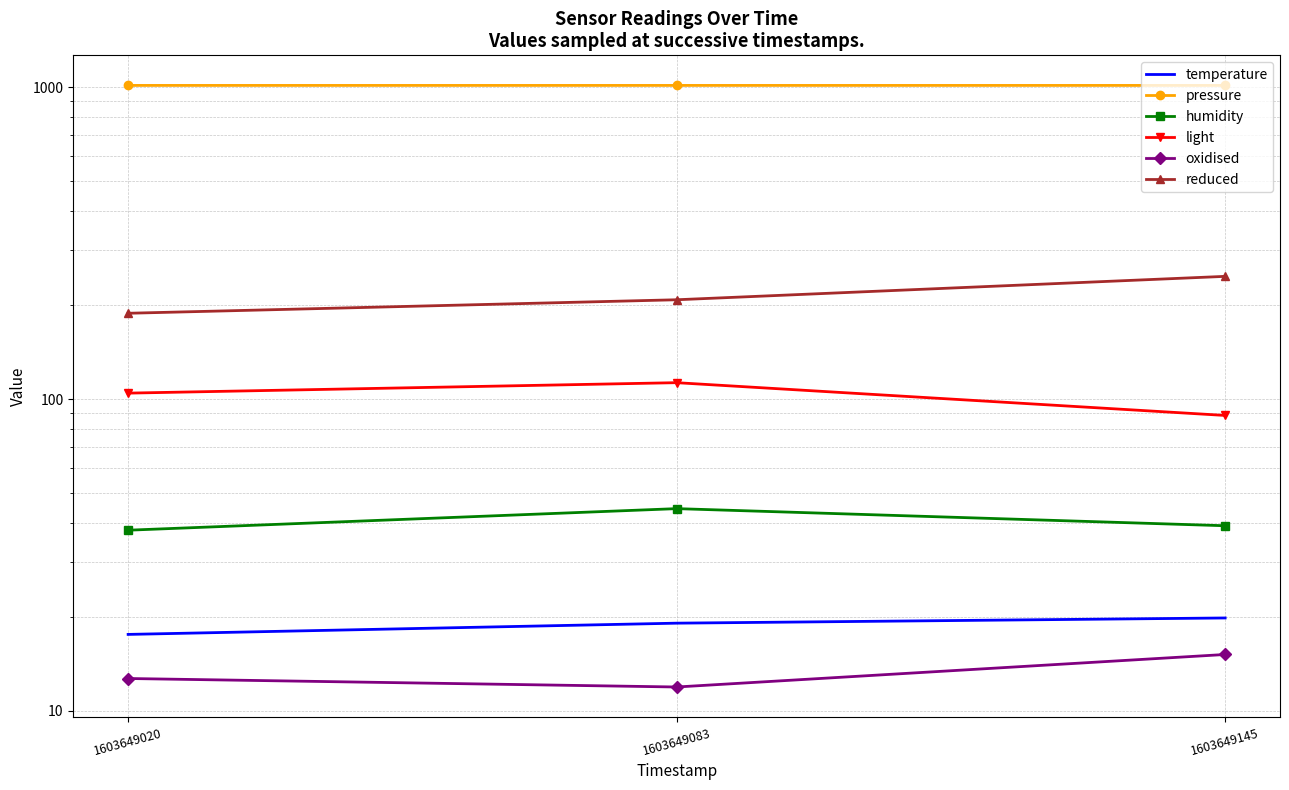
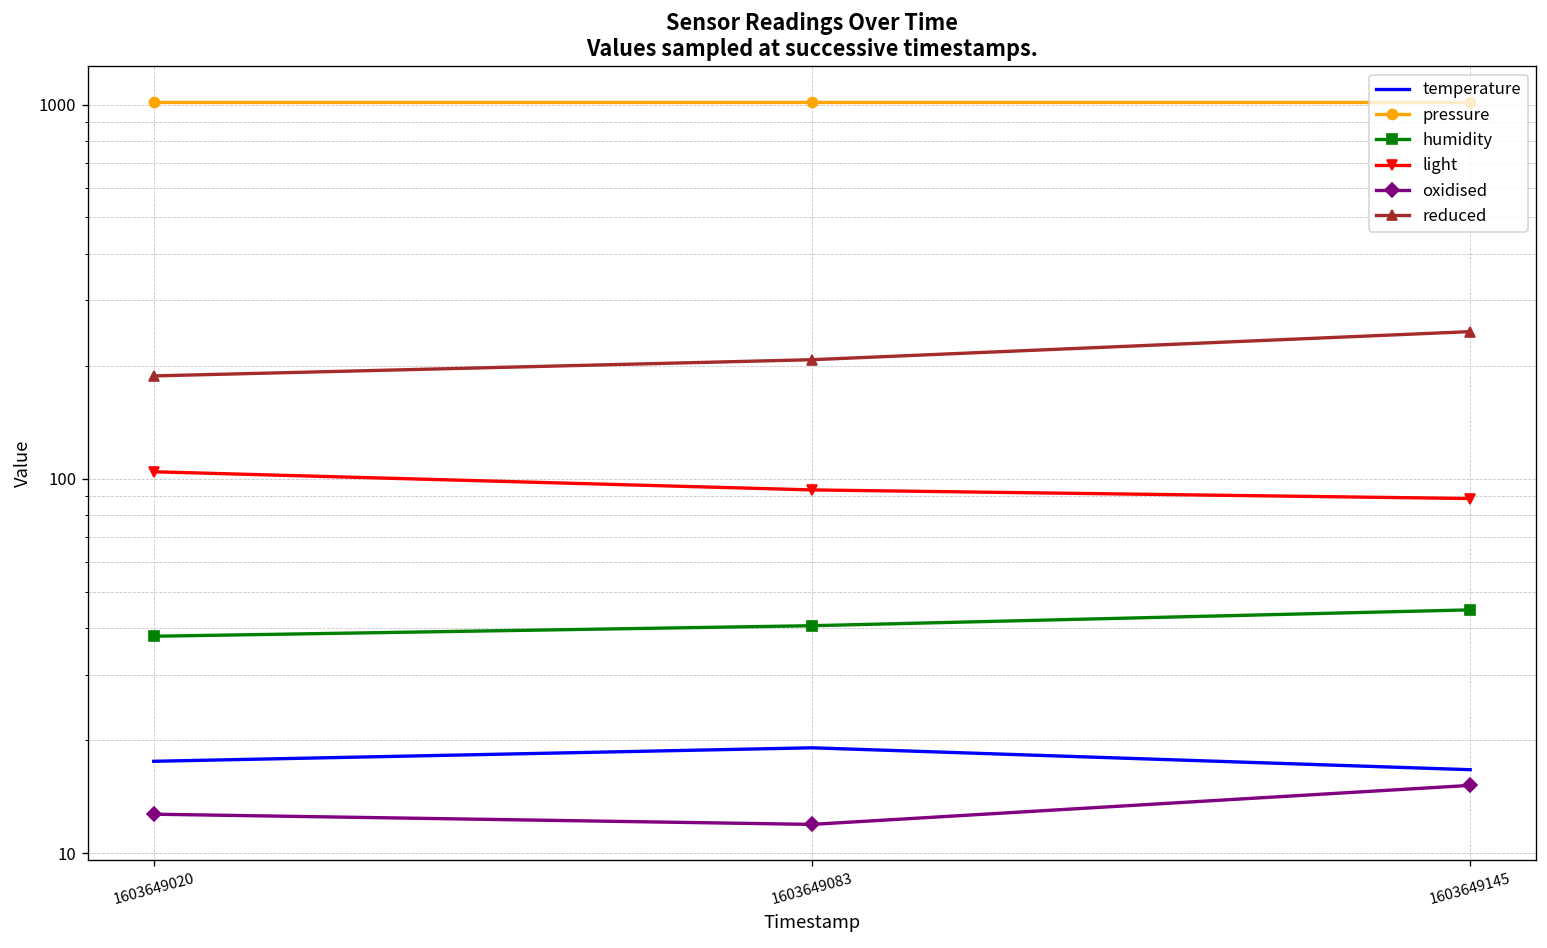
  {
    "temperature": {
      "1603649020": 18,
      "1603649083": 19,
-     "1603649145": 20
+     "1603649145": 17
    },
    "pressure": {
      "1603649020": 1010,
      "1603649083": 1010
    },
    "humidity": {
      "1603649020": 38,
-     "1603649083": 45,
-     "1603649145": 39
+     "1603649083": 41,
+     "1603649145": 45
    },
    "light": {
      "1603649020": 104,
-     "1603649083": 113,
+     "1603649083": 93,
      "1603649145": 89
    },
    "oxidised": {
      "1603649020": 12.7,
      "1603649083": 12,
      "1603649145": 15
    },
    "reduced": {
      "1603649020": 190,
      "1603649083": 210,
      "1603649145": 250
    }
  }
